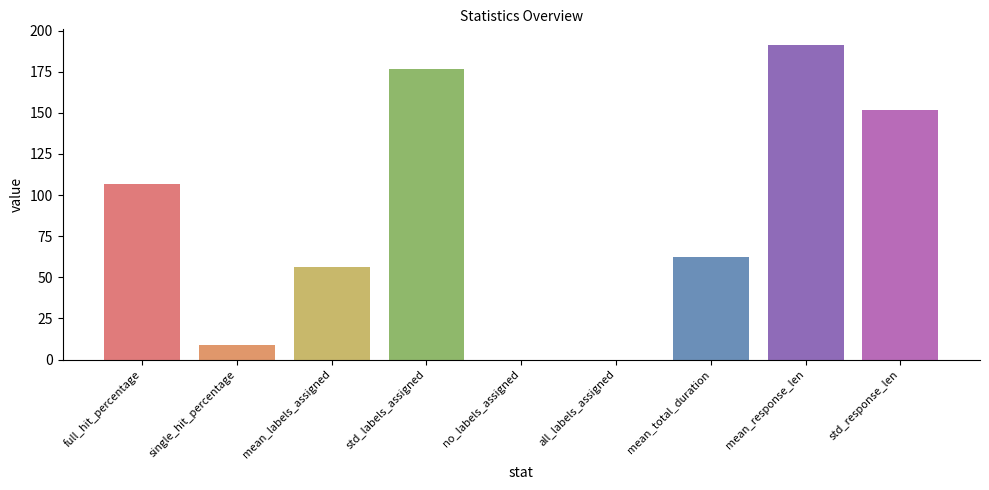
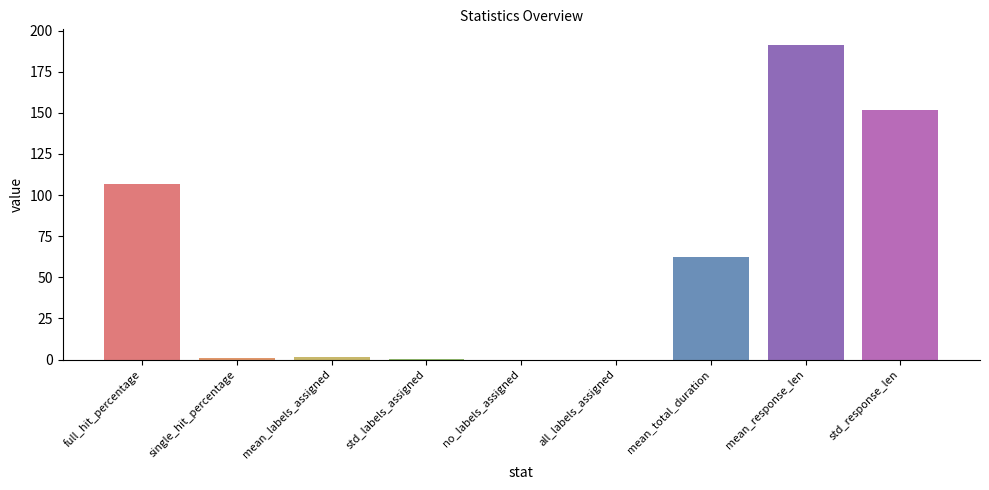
  {
    "full_hit_percentage": 107,
-   "single_hit_percentage": 9,
-   "mean_labels_assigned": 56,
-   "std_labels_assigned": 176,
+   "single_hit_percentage": 1,
+   "mean_labels_assigned": 1,
+   "std_labels_assigned": 0,
    "no_labels_assigned": 0,
    "all_labels_assigned": 0,
    "mean_total_duration": 63,
    "mean_response_len": 191,
    "std_response_len": 152
  }
